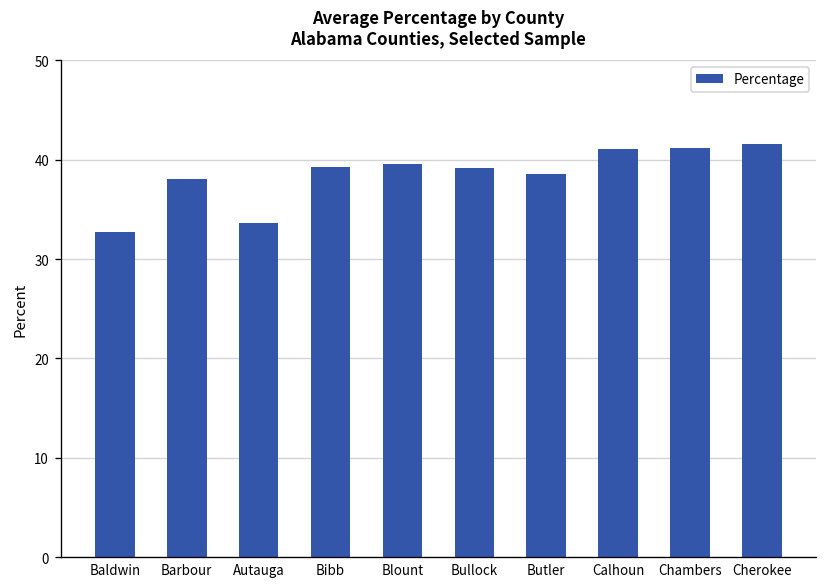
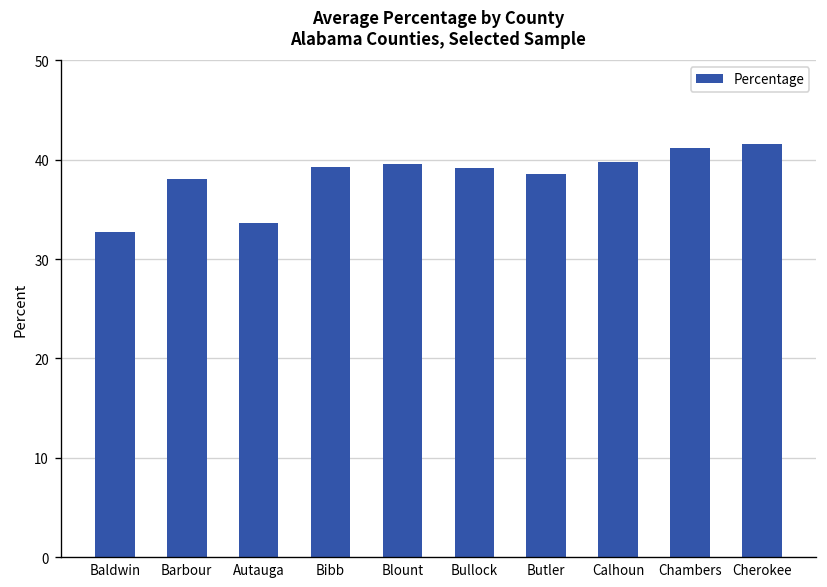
  {
    "Baldwin": 33,
    "Barbour": 38,
    "Autauga": 34,
    "Bibb": 39,
    "Blount": 40,
    "Bullock": 39,
    "Butler": 39,
-   "Calhoun": 41,
+   "Calhoun": 40,
    "Chambers": 41,
    "Cherokee": 42
  }
